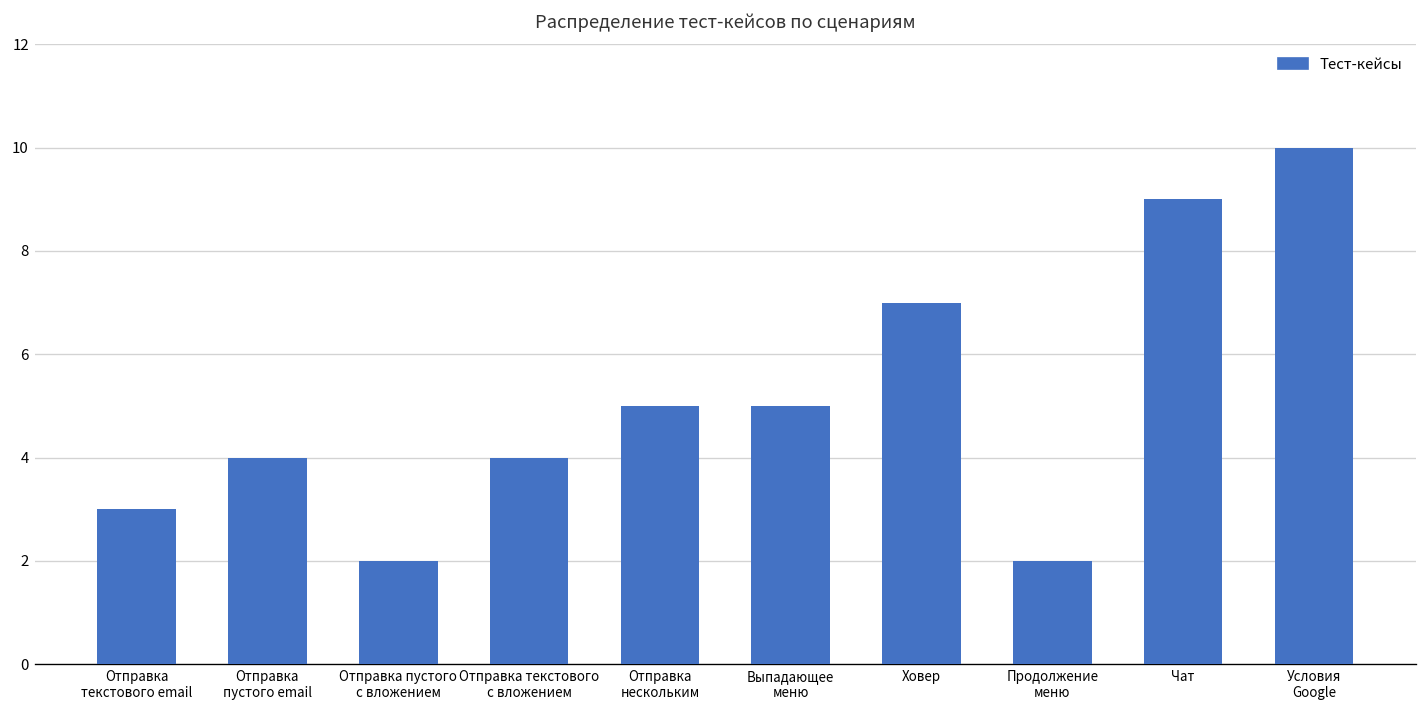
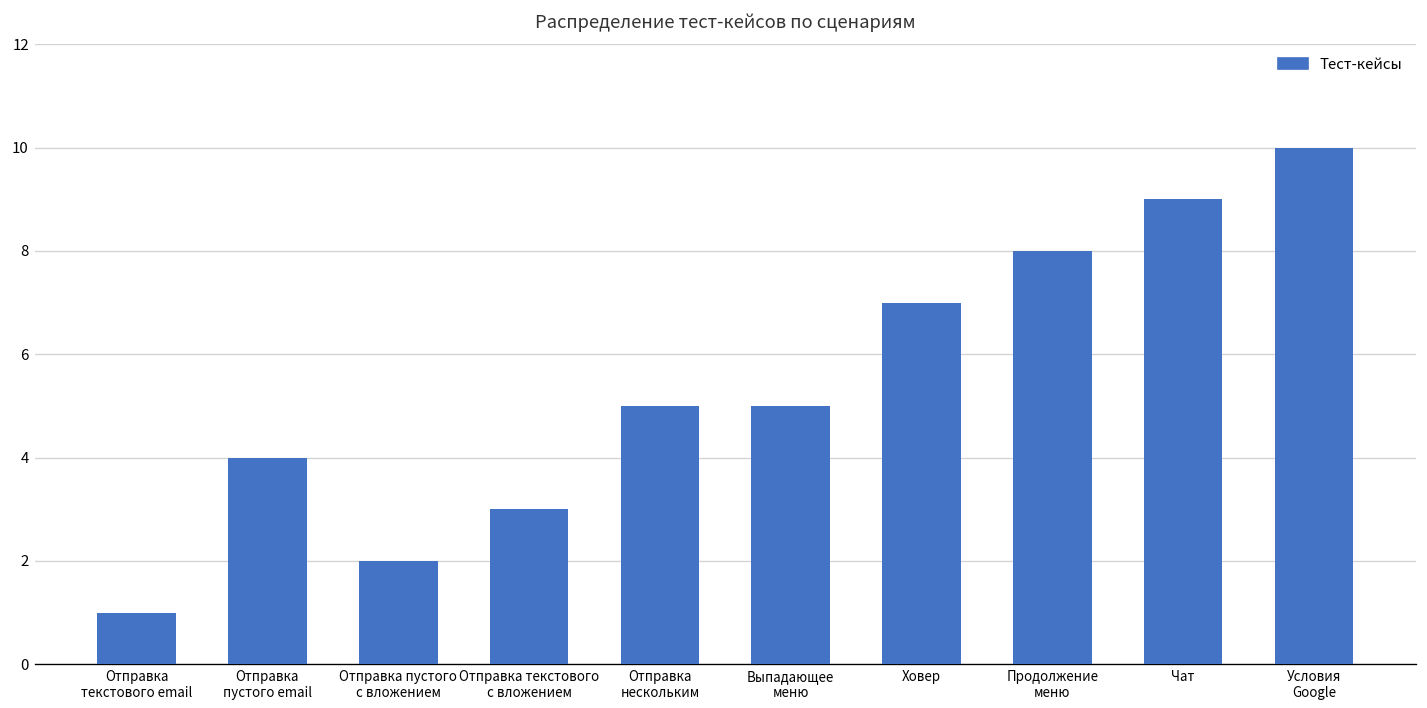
  {
-   "Отправка текстового email": 3,
+   "Отправка текстового email": 1,
    "Отправка пустого email": 4,
    "Отправка пустого с вложением": 2,
-   "Отправка текстового с вложением": 4,
+   "Отправка текстового с вложением": 3,
    "Отправка нескольким": 5,
    "Выпадающее меню": 5,
    "Ховер": 7,
-   "Продолжение меню": 2,
+   "Продолжение меню": 8,
    "Чат": 9,
    "Условия Google": 10
  }
